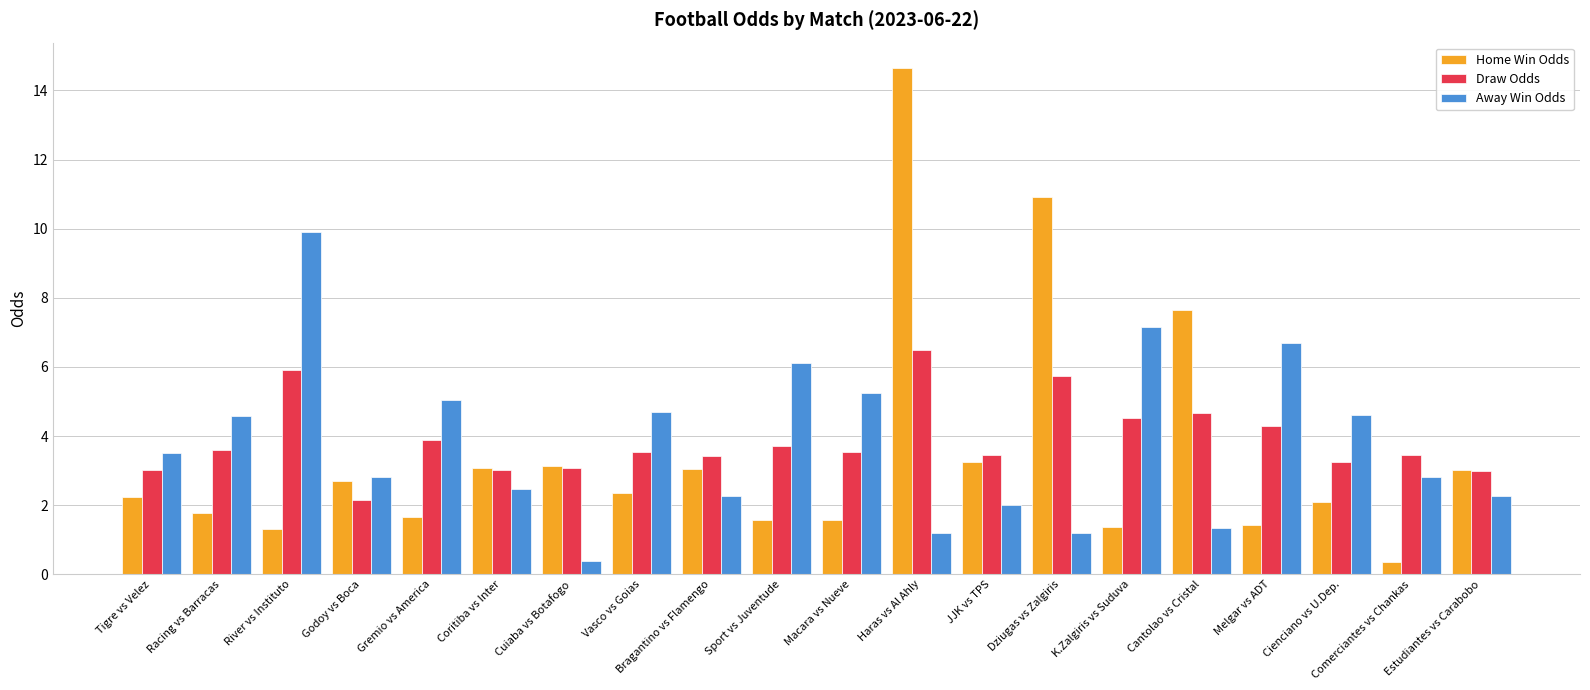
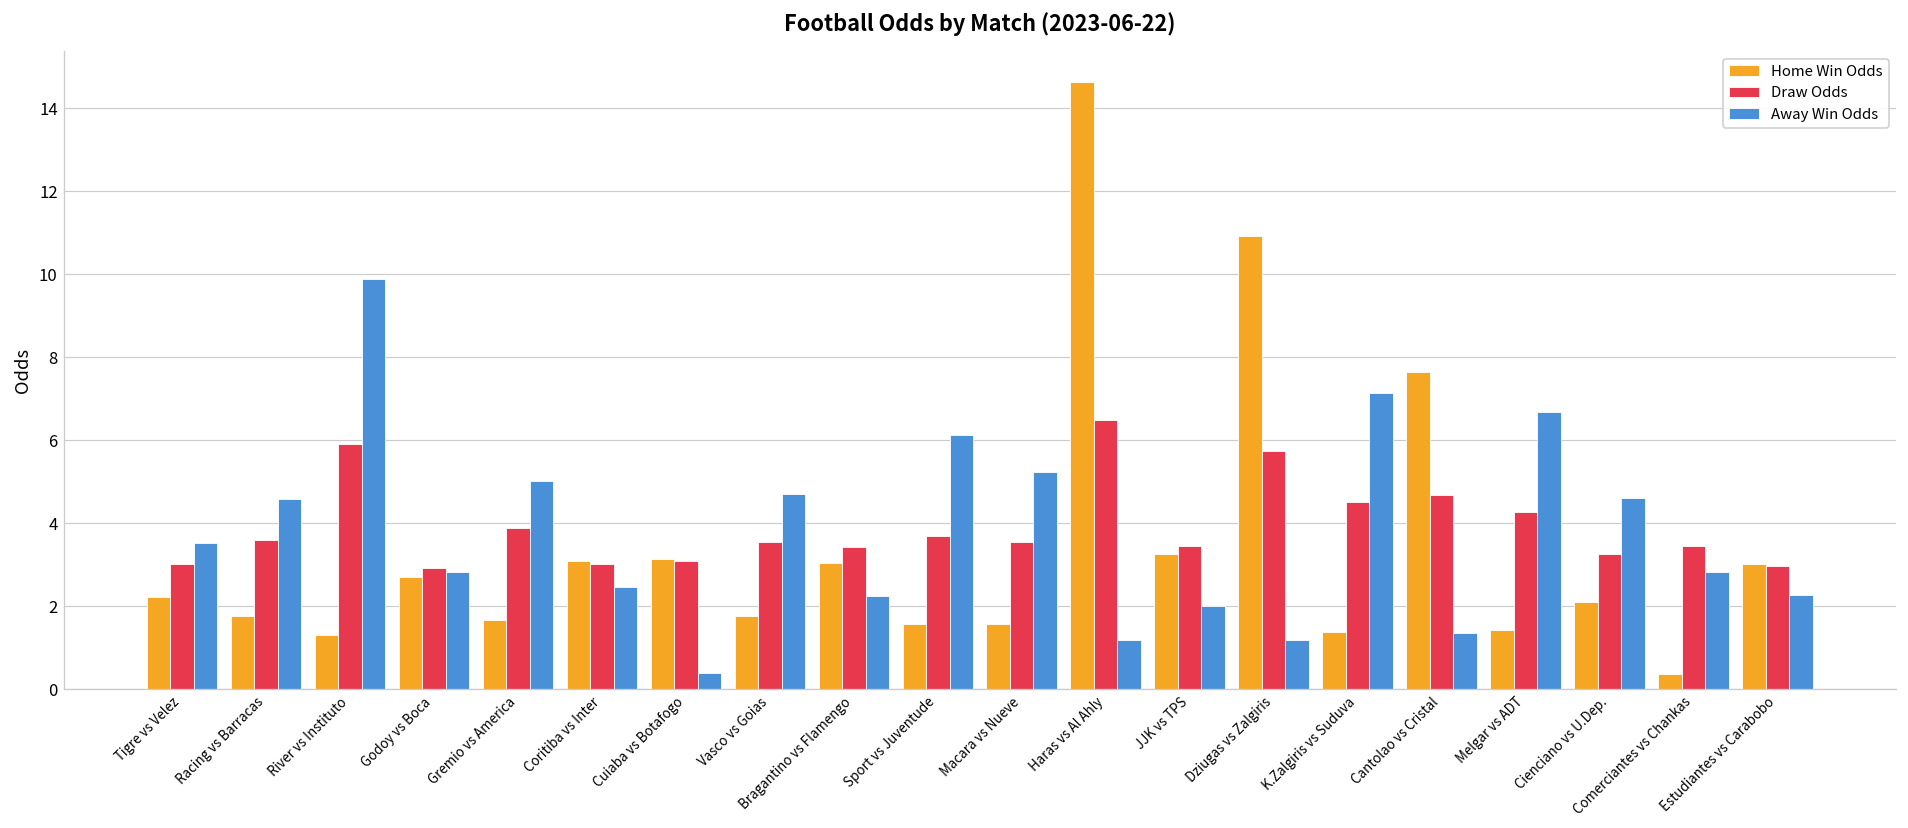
  {
    "Home Win Odds": {
      "Tigre vs Velez": 2.2,
      "Racing vs Barracas": 1.8,
      "River vs Instituto": 1.3,
      "Godoy vs Boca": 2.7,
      "Gremio vs America": 1.7,
      "Coritiba vs Inter": 3.1,
      "Cuiaba vs Botafogo": 3.1,
-     "Vasco vs Goias": 2.3,
+     "Vasco vs Goias": 1.8,
      "Bragantino vs Flamengo": 3.1,
      "Sport vs Juventude": 1.6,
      "Macara vs Nueve": 1.6,
      "Haras vs Al Ahly": 14.7,
      "JJK vs TPS": 3.3,
      "Dziugas vs Zalgiris": 10.9,
      "K.Zalgiris vs Suduva": 1.4,
      "Cantolao vs Cristal": 7.6,
      "Melgar vs ADT": 1.4,
      "Cienciano vs U.Dep.": 2.1,
      "Comerciantes vs Chankas": 0.4,
      "Estudiantes vs Carabobo": 3.0
    },
    "Draw Odds": {
      "Tigre vs Velez": 3.0,
      "Racing vs Barracas": 3.6,
      "River vs Instituto": 5.9,
-     "Godoy vs Boca": 2.2,
+     "Godoy vs Boca": 2.9,
      "Gremio vs America": 3.9,
      "Coritiba vs Inter": 3.0,
      "Cuiaba vs Botafogo": 3.1,
      "Vasco vs Goias": 3.6,
      "Bragantino vs Flamengo": 3.4,
      "Sport vs Juventude": 3.7,
      "Macara vs Nueve": 3.6,
      "Haras vs Al Ahly": 6.5,
      "JJK vs TPS": 3.5,
      "Dziugas vs Zalgiris": 5.7,
      "K.Zalgiris vs Suduva": 4.5,
      "Cantolao vs Cristal": 4.7,
      "Melgar vs ADT": 4.3,
      "Cienciano vs U.Dep.": 3.3,
      "Comerciantes vs Chankas": 3.5,
      "Estudiantes vs Carabobo": 3.0
    },
    "Away Win Odds": {
      "Tigre vs Velez": 3.5,
      "Racing vs Barracas": 4.6,
      "River vs Instituto": 9.9,
      "Godoy vs Boca": 2.8,
      "Gremio vs America": 5.0,
      "Coritiba vs Inter": 2.5,
      "Cuiaba vs Botafogo": 0.4,
      "Vasco vs Goias": 4.7,
      "Bragantino vs Flamengo": 2.3,
      "Sport vs Juventude": 6.1,
      "Macara vs Nueve": 5.2,
      "Haras vs Al Ahly": 1.2,
      "JJK vs TPS": 2.0,
      "Dziugas vs Zalgiris": 1.2,
      "K.Zalgiris vs Suduva": 7.2,
      "Cantolao vs Cristal": 1.4,
      "Melgar vs ADT": 6.7,
      "Cienciano vs U.Dep.": 4.6,
      "Comerciantes vs Chankas": 2.8,
      "Estudiantes vs Carabobo": 2.3
    }
  }
